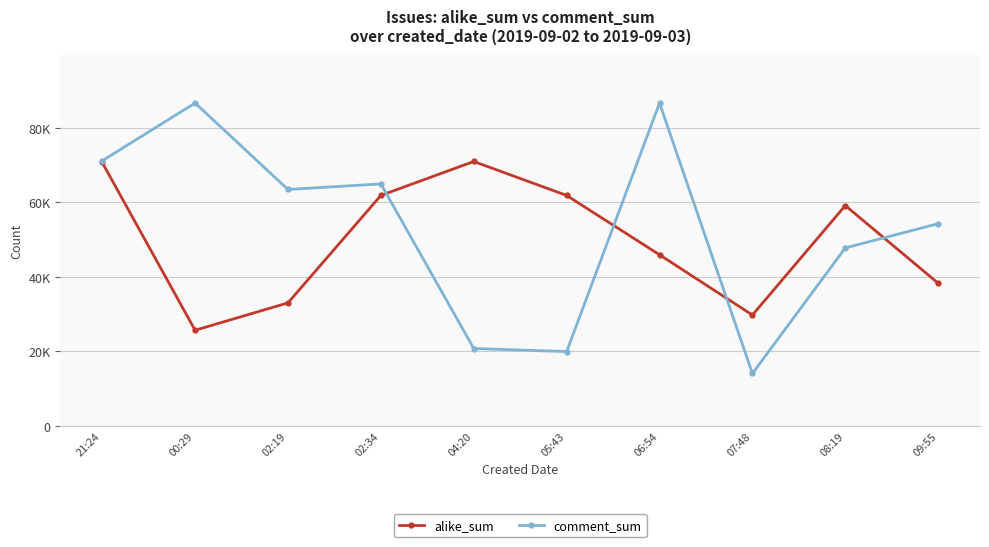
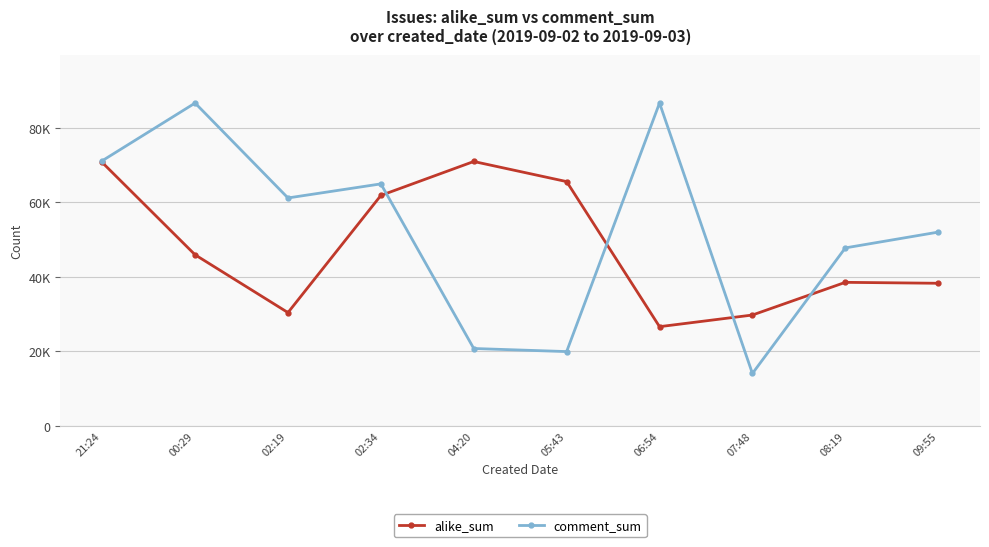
  {
    "alike_sum": {
-     "00:29": 26000,
-     "02:19": 33000,
+     "00:29": 46000,
+     "02:19": 30000,
      "02:34": 62000,
      "04:20": 71000,
-     "05:43": 62000,
-     "06:54": 46000,
+     "05:43": 66000,
+     "06:54": 27000,
      "07:48": 30000,
-     "08:19": 59000,
+     "08:19": 39000,
      "09:55": 38000
    },
    "comment_sum": {
      "00:29": 87000,
-     "02:19": 63000,
+     "02:19": 61000,
      "02:34": 65000,
      "04:20": 21000,
      "05:43": 20000,
      "06:54": 87000,
      "07:48": 14000,
      "08:19": 48000,
-     "09:55": 54000
+     "09:55": 52000
    }
  }
